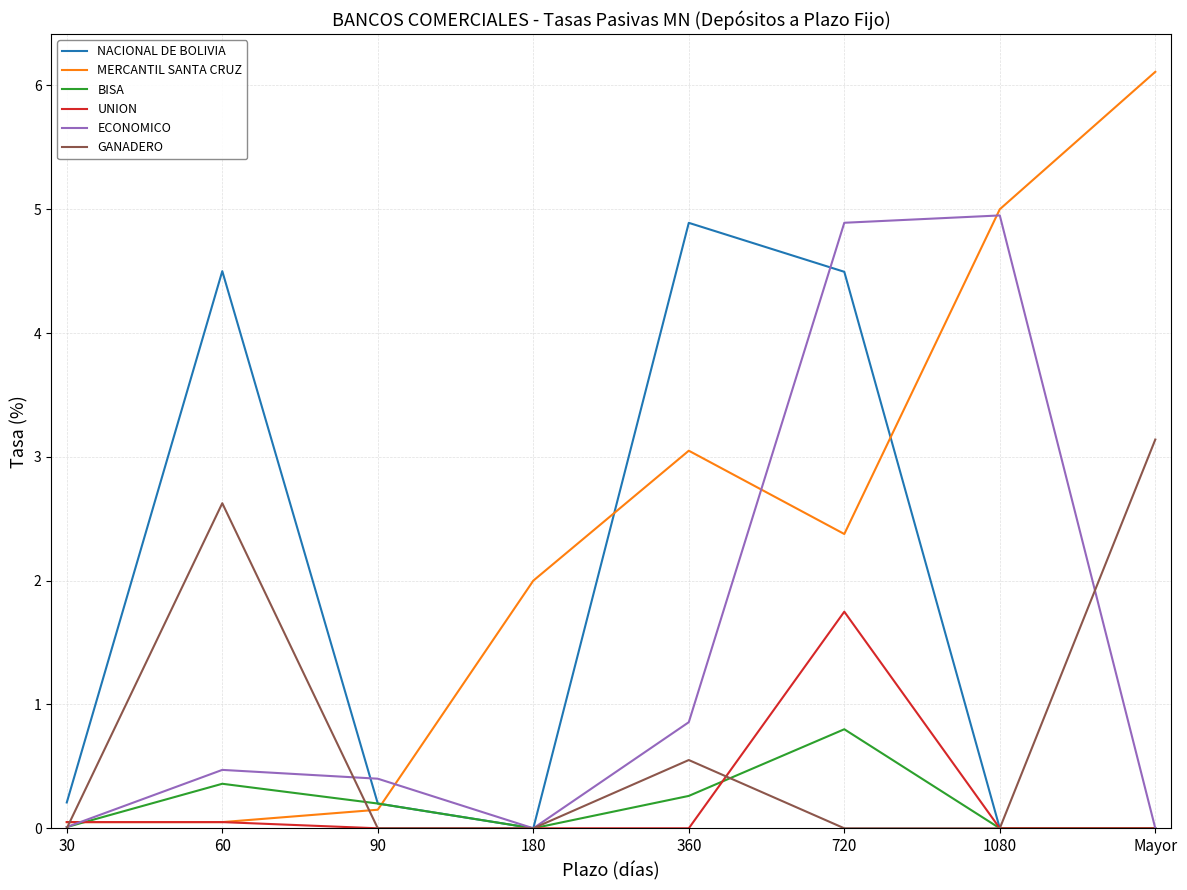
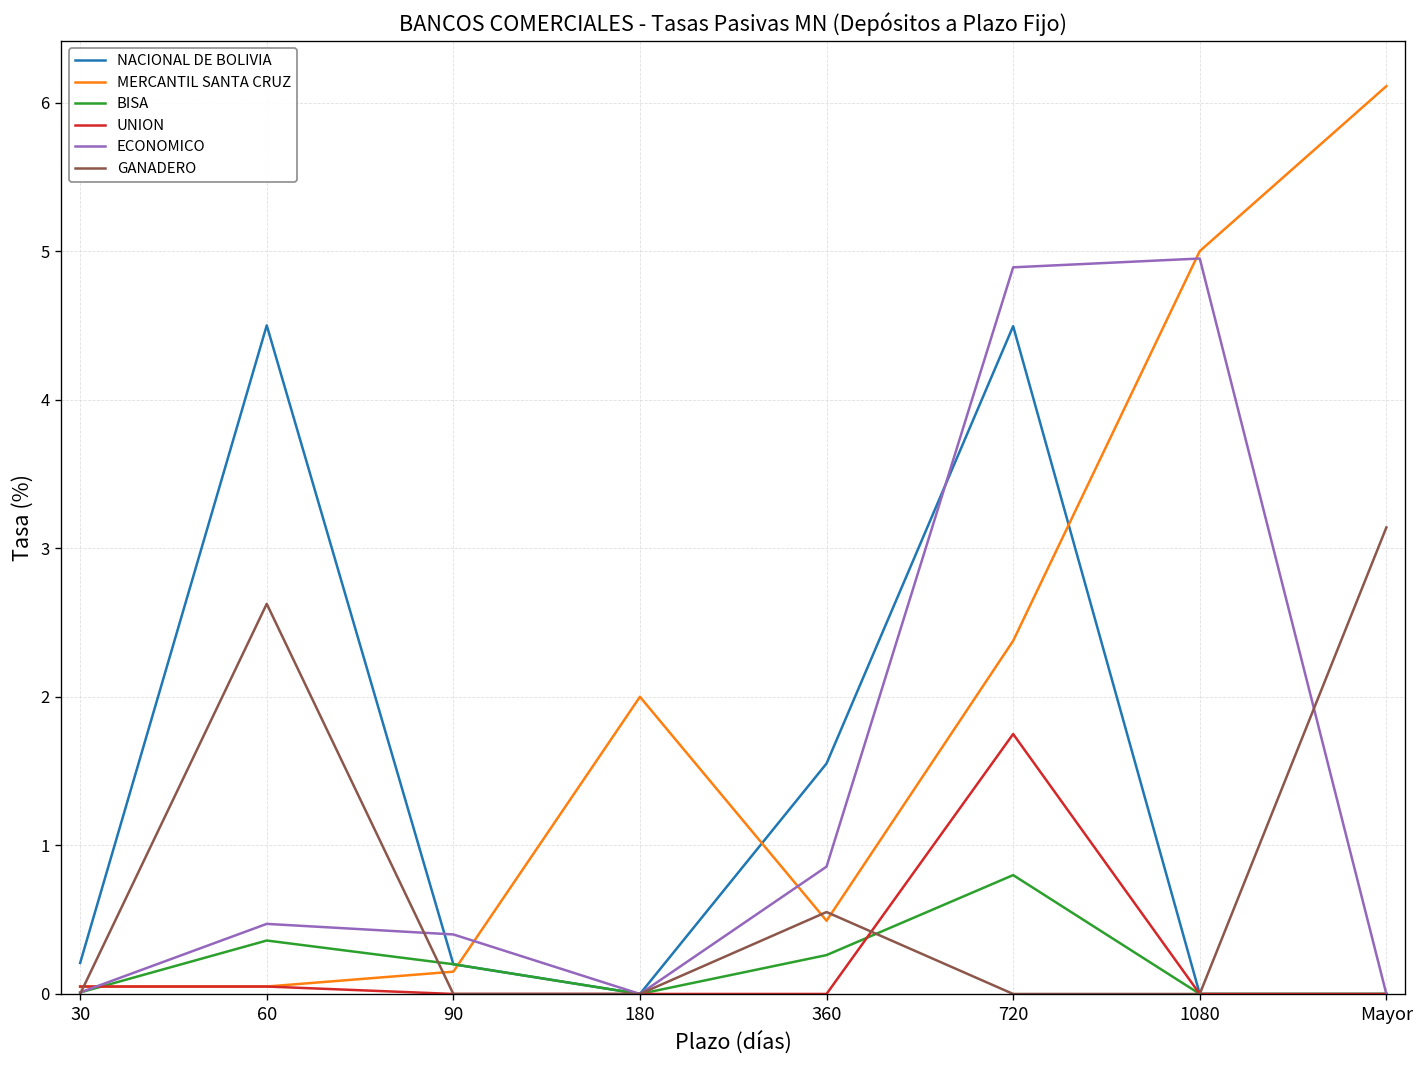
  {
    "NACIONAL DE BOLIVIA": {
      "30": 0.21,
      "60": 4.50,
-     "360": 4.89,
+     "360": 1.55,
      "720": 4.49
    },
    "MERCANTIL SANTA CRUZ": {
      "90": 0.15,
      "180": 2.00,
-     "360": 3.05,
+     "360": 0.49,
      "720": 2.38,
      "1080": 5.00,
      "Mayor": 6.11
    },
    "BISA": {
      "60": 0.36,
      "360": 0.26,
      "720": 0.80
    },
    "UNION": {
      "360": 0.00,
      "720": 1.75
    },
    "ECONOMICO": {
      "60": 0.47,
      "90": 0.40,
      "360": 0.86,
      "720": 4.89,
      "1080": 4.95
    },
    "GANADERO": {
      "60": 2.63,
      "360": 0.55,
      "720": 0.00,
      "Mayor": 3.14
    }
  }
